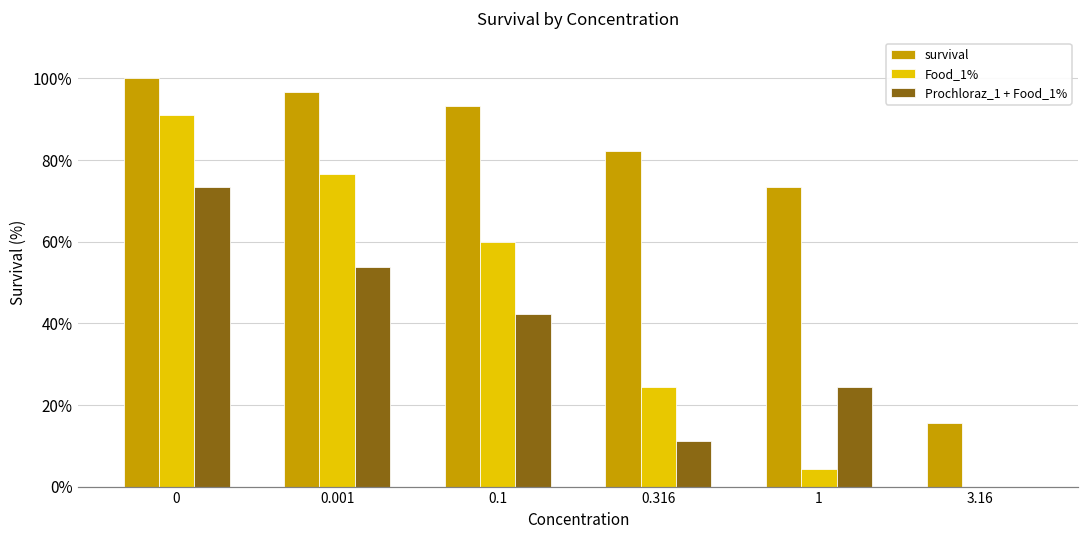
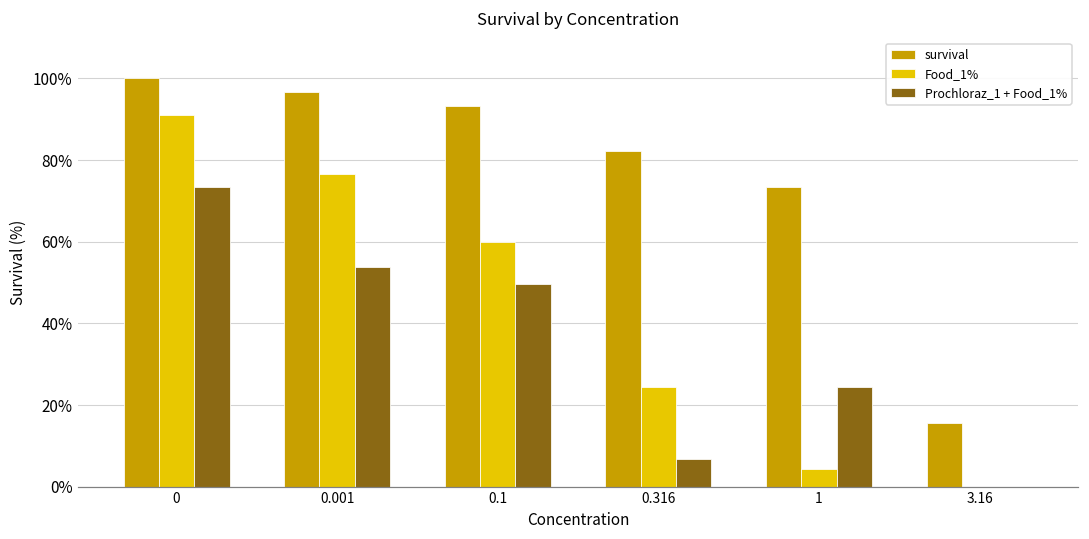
  {
    "Prochloraz_1 + Food_1%": {
      "0": "73%",
      "0.001": "54%",
-     "0.1": "42%",
-     "0.316": "11%",
+     "0.1": "50%",
+     "0.316": "7%",
      "1": "24%",
      "3.16": "0%"
    }
  }
